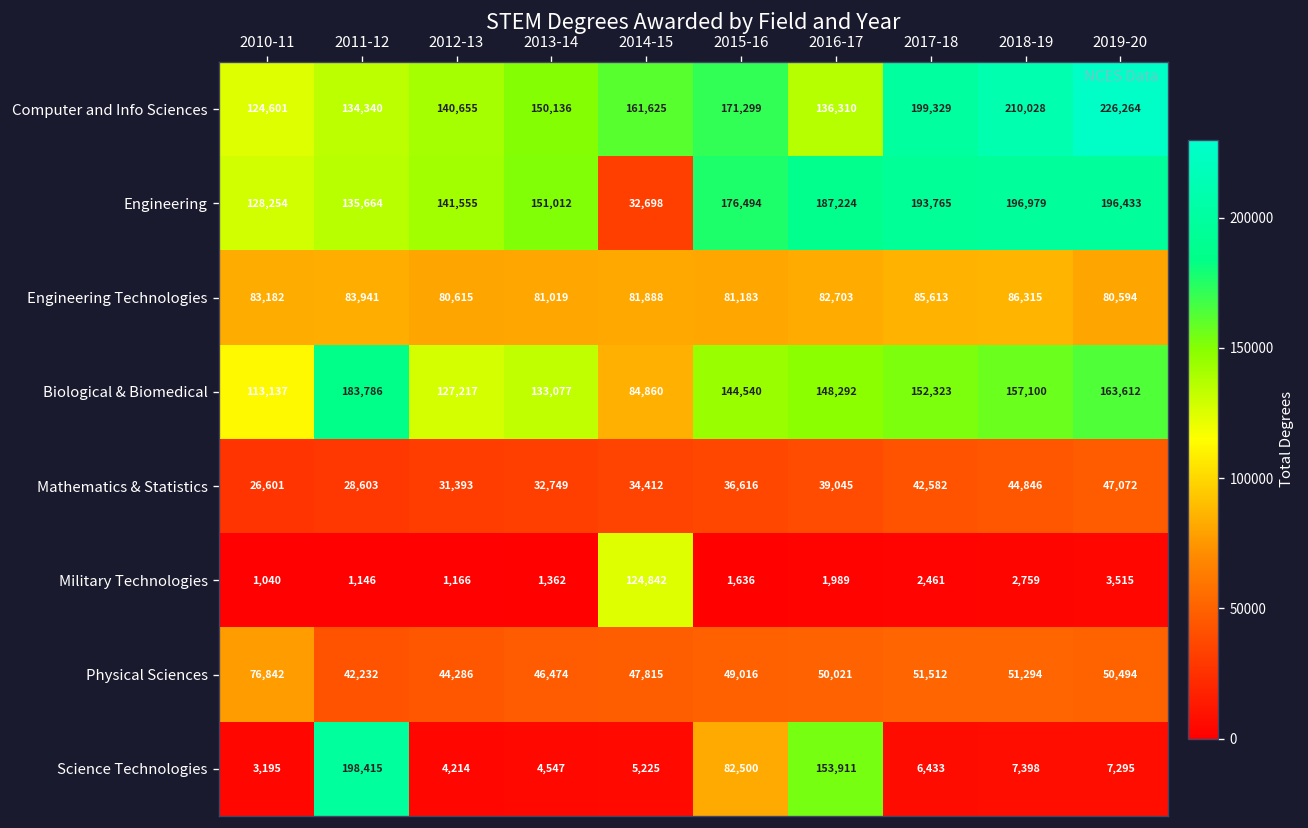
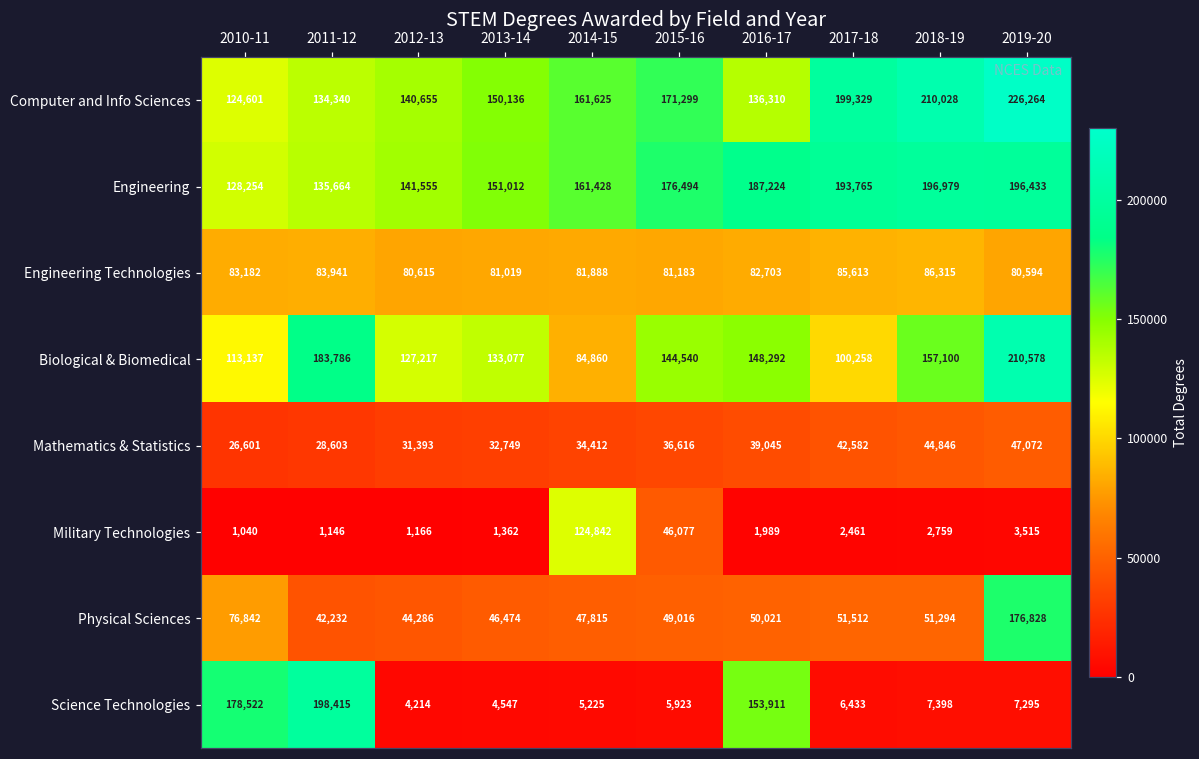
  {
    "Computer and Info Sciences": {
      "2010-11": "124,601",
      "2011-12": "134,340",
      "2012-13": "140,655",
      "2013-14": "150,136",
      "2014-15": "161,625",
      "2015-16": "171,299",
      "2016-17": "136,310",
      "2017-18": "199,329",
      "2018-19": "210,028"
    },
    "Engineering": {
      "2010-11": "128,254",
      "2011-12": "135,664",
      "2012-13": "141,555",
      "2013-14": "151,012",
-     "2014-15": "32,698",
+     "2014-15": "161,428",
      "2015-16": "176,494",
      "2016-17": "187,224",
      "2017-18": "193,765",
      "2018-19": "196,979",
      "2019-20": "196,433"
    },
    "Engineering Technologies": {
      "2010-11": "83,182",
      "2011-12": "83,941",
      "2012-13": "80,615",
      "2013-14": "81,019",
      "2014-15": "81,888",
      "2015-16": "81,183",
      "2016-17": "82,703",
      "2017-18": "85,613",
      "2018-19": "86,315",
      "2019-20": "80,594"
    },
    "Biological & Biomedical": {
      "2010-11": "113,137",
      "2011-12": "183,786",
      "2012-13": "127,217",
      "2013-14": "133,077",
      "2014-15": "84,860",
      "2015-16": "144,540",
      "2016-17": "148,292",
-     "2017-18": "152,323",
+     "2017-18": "100,258",
      "2018-19": "157,100",
-     "2019-20": "163,612"
+     "2019-20": "210,578"
    },
    "Mathematics & Statistics": {
      "2010-11": "26,601",
      "2011-12": "28,603",
      "2012-13": "31,393",
      "2013-14": "32,749",
      "2014-15": "34,412",
      "2015-16": "36,616",
      "2016-17": "39,045",
      "2017-18": "42,582",
      "2018-19": "44,846",
      "2019-20": "47,072"
    },
    "Military Technologies": {
      "2010-11": "1,040",
      "2011-12": "1,146",
      "2012-13": "1,166",
      "2013-14": "1,362",
      "2014-15": "124,842",
-     "2015-16": "1,636",
+     "2015-16": "46,077",
      "2016-17": "1,989",
      "2017-18": "2,461",
      "2018-19": "2,759",
      "2019-20": "3,515"
    },
    "Physical Sciences": {
      "2010-11": "76,842",
      "2011-12": "42,232",
      "2012-13": "44,286",
      "2013-14": "46,474",
      "2014-15": "47,815",
      "2015-16": "49,016",
      "2016-17": "50,021",
      "2017-18": "51,512",
      "2018-19": "51,294",
-     "2019-20": "50,494"
+     "2019-20": "176,828"
    },
    "Science Technologies": {
-     "2010-11": "3,195",
+     "2010-11": "178,522",
      "2011-12": "198,415",
      "2012-13": "4,214",
      "2013-14": "4,547",
      "2014-15": "5,225",
-     "2015-16": "82,500",
+     "2015-16": "5,923",
      "2016-17": "153,911",
      "2017-18": "6,433",
      "2018-19": "7,398",
      "2019-20": "7,295"
    }
  }
